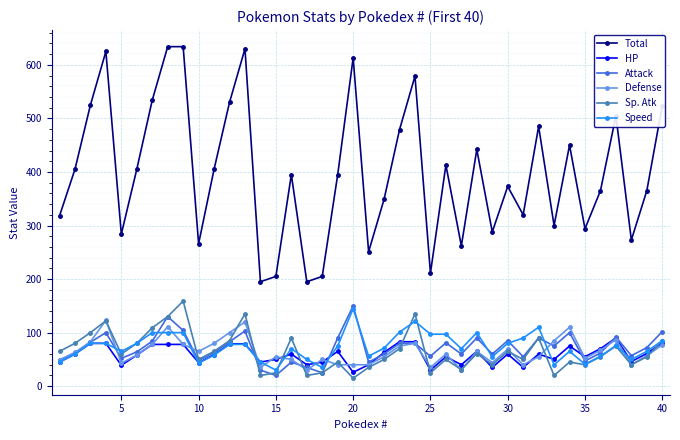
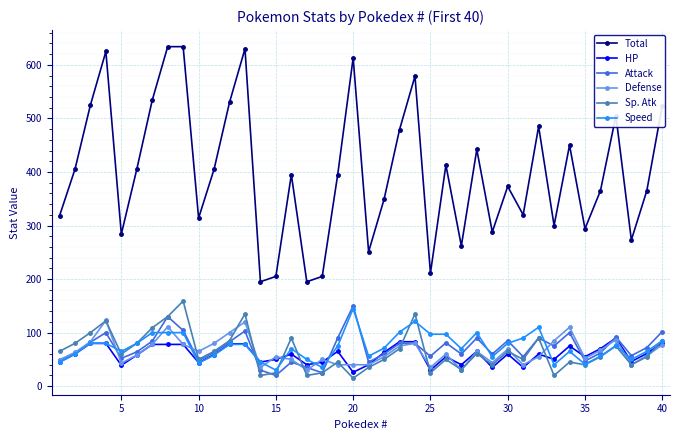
  {
    "Total": {
      "5": 280,
-     "10": 270,
+     "10": 310,
      "15": 210,
      "20": 610,
      "25": 210,
      "30": 370,
      "35": 290
    },
    "HP": {
      "15": 50,
      "20": 30,
      "25": 30,
      "30": 60
    },
    "Speed": {
      "5": 70,
      "15": 30,
      "20": 150,
      "25": 100,
      "30": 80
    }
  }
